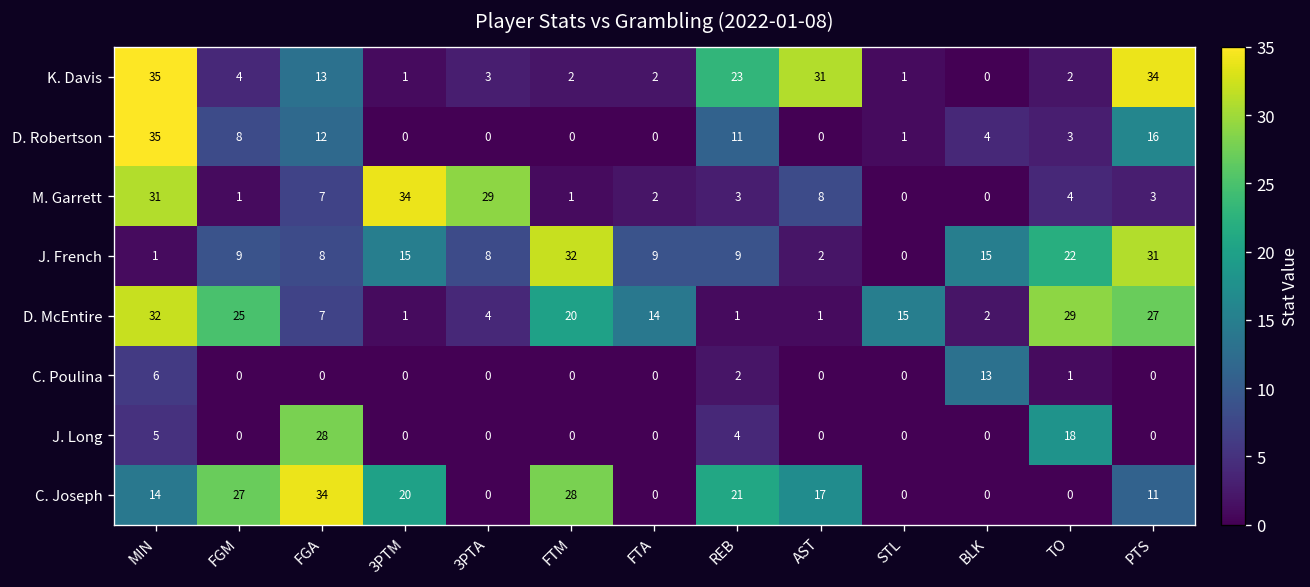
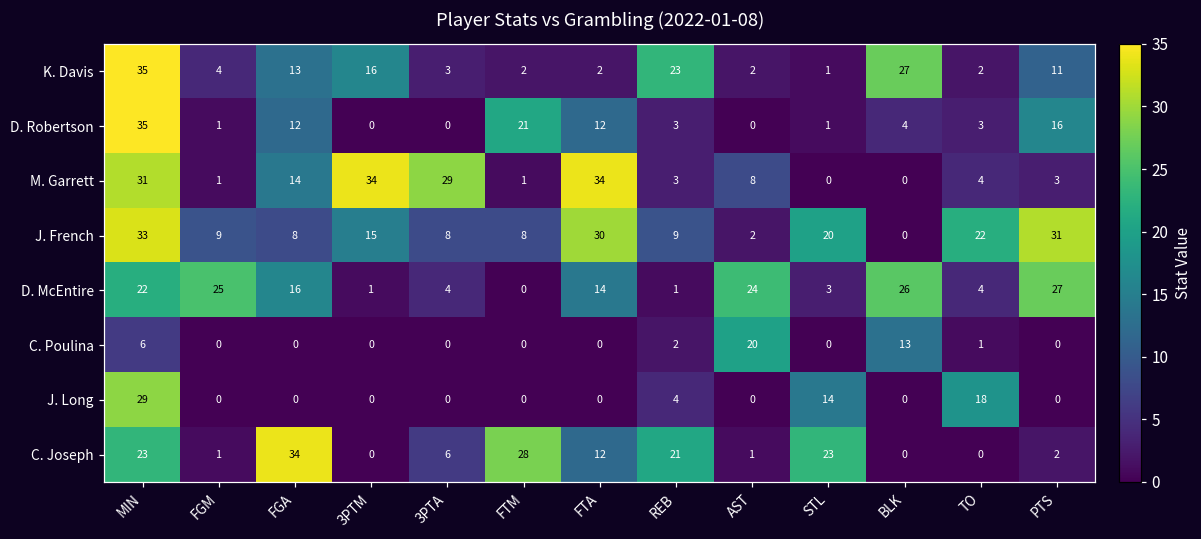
  {
    "K. Davis": {
      "MIN": 35,
      "FGM": 4,
      "FGA": 13,
-     "3PTM": 1,
+     "3PTM": 16,
      "3PTA": 3,
      "FTM": 2,
      "FTA": 2,
      "REB": 23,
-     "AST": 31,
+     "AST": 2,
      "STL": 1,
-     "BLK": 0,
+     "BLK": 27,
      "TO": 2,
-     "PTS": 34
+     "PTS": 11
    },
    "D. Robertson": {
      "MIN": 35,
-     "FGM": 8,
+     "FGM": 1,
      "FGA": 12,
      "3PTM": 0,
      "3PTA": 0,
-     "FTM": 0,
-     "FTA": 0,
-     "REB": 11,
+     "FTM": 21,
+     "FTA": 12,
+     "REB": 3,
      "AST": 0,
      "STL": 1,
      "BLK": 4,
      "TO": 3,
      "PTS": 16
    },
    "M. Garrett": {
      "MIN": 31,
      "FGM": 1,
-     "FGA": 7,
+     "FGA": 14,
      "3PTM": 34,
      "3PTA": 29,
      "FTM": 1,
-     "FTA": 2,
+     "FTA": 34,
      "REB": 3,
      "AST": 8,
      "STL": 0,
      "BLK": 0,
      "TO": 4,
      "PTS": 3
    },
    "J. French": {
-     "MIN": 1,
+     "MIN": 33,
      "FGM": 9,
      "FGA": 8,
      "3PTM": 15,
      "3PTA": 8,
-     "FTM": 32,
-     "FTA": 9,
+     "FTM": 8,
+     "FTA": 30,
      "REB": 9,
      "AST": 2,
-     "STL": 0,
-     "BLK": 15,
+     "STL": 20,
+     "BLK": 0,
      "TO": 22,
      "PTS": 31
    },
    "D. McEntire": {
-     "MIN": 32,
+     "MIN": 22,
      "FGM": 25,
-     "FGA": 7,
+     "FGA": 16,
      "3PTM": 1,
      "3PTA": 4,
-     "FTM": 20,
+     "FTM": 0,
      "FTA": 14,
      "REB": 1,
-     "AST": 1,
-     "STL": 15,
-     "BLK": 2,
-     "TO": 29,
+     "AST": 24,
+     "STL": 3,
+     "BLK": 26,
+     "TO": 4,
      "PTS": 27
    },
    "C. Poulina": {
      "MIN": 6,
      "FGM": 0,
      "FGA": 0,
      "3PTM": 0,
      "3PTA": 0,
      "FTM": 0,
      "FTA": 0,
      "REB": 2,
-     "AST": 0,
+     "AST": 20,
      "STL": 0,
      "BLK": 13,
      "TO": 1,
      "PTS": 0
    },
    "J. Long": {
-     "MIN": 5,
+     "MIN": 29,
      "FGM": 0,
-     "FGA": 28,
+     "FGA": 0,
      "3PTM": 0,
      "3PTA": 0,
      "FTM": 0,
      "FTA": 0,
      "REB": 4,
      "AST": 0,
-     "STL": 0,
+     "STL": 14,
      "BLK": 0,
      "TO": 18,
      "PTS": 0
    },
    "C. Joseph": {
-     "MIN": 14,
-     "FGM": 27,
+     "MIN": 23,
+     "FGM": 1,
      "FGA": 34,
-     "3PTM": 20,
-     "3PTA": 0,
+     "3PTM": 0,
+     "3PTA": 6,
      "FTM": 28,
-     "FTA": 0,
+     "FTA": 12,
      "REB": 21,
-     "AST": 17,
-     "STL": 0,
+     "AST": 1,
+     "STL": 23,
      "BLK": 0,
      "TO": 0,
-     "PTS": 11
+     "PTS": 2
    }
  }
